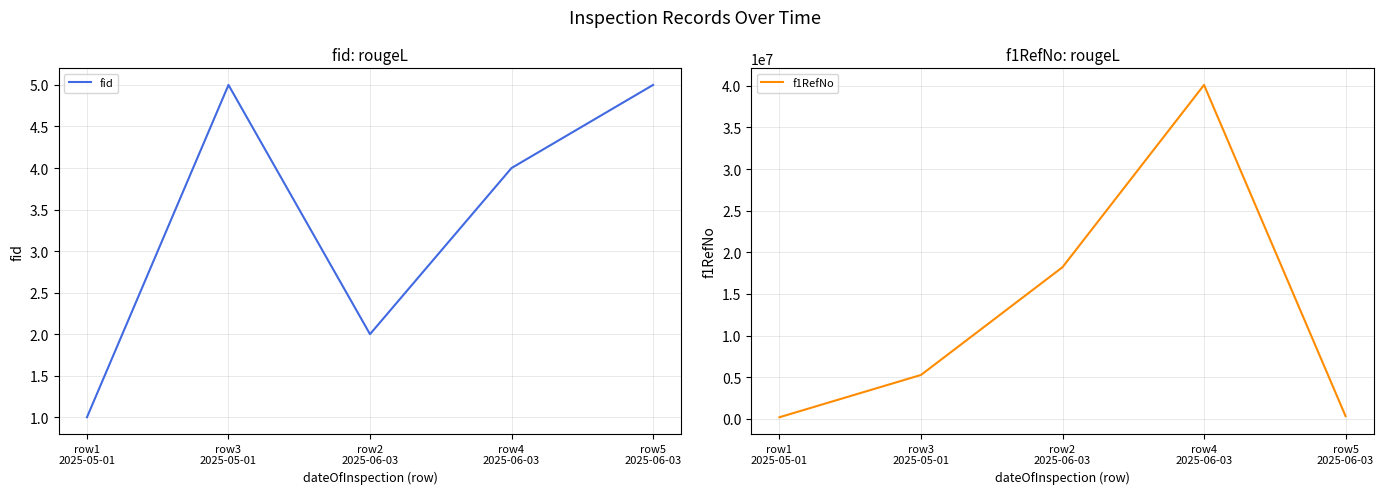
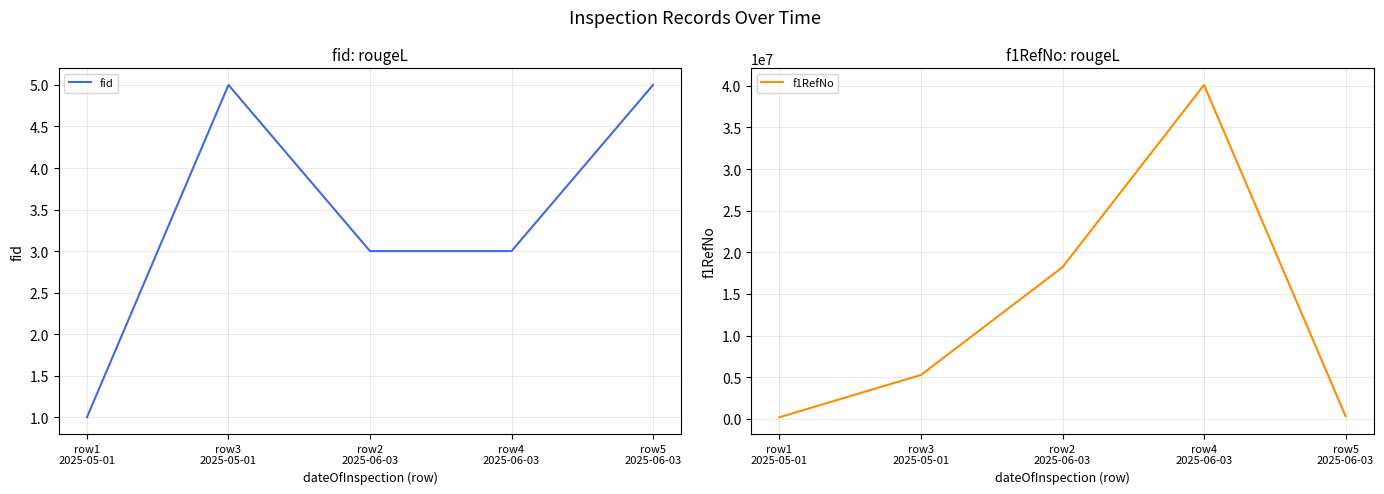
  {
    "fid: rougeL": {
      "row1 2025-05-01": 1,
      "row3 2025-05-01": 5,
-     "row2 2025-06-03": 2,
-     "row4 2025-06-03": 4,
+     "row2 2025-06-03": 3,
+     "row4 2025-06-03": 3,
      "row5 2025-06-03": 5
    },
    "f1RefNo: rougeL": {
      "row1 2025-05-01": 0,
      "row3 2025-05-01": 5000000,
      "row2 2025-06-03": 18000000,
      "row4 2025-06-03": 40000000,
      "row5 2025-06-03": 0
    }
  }
